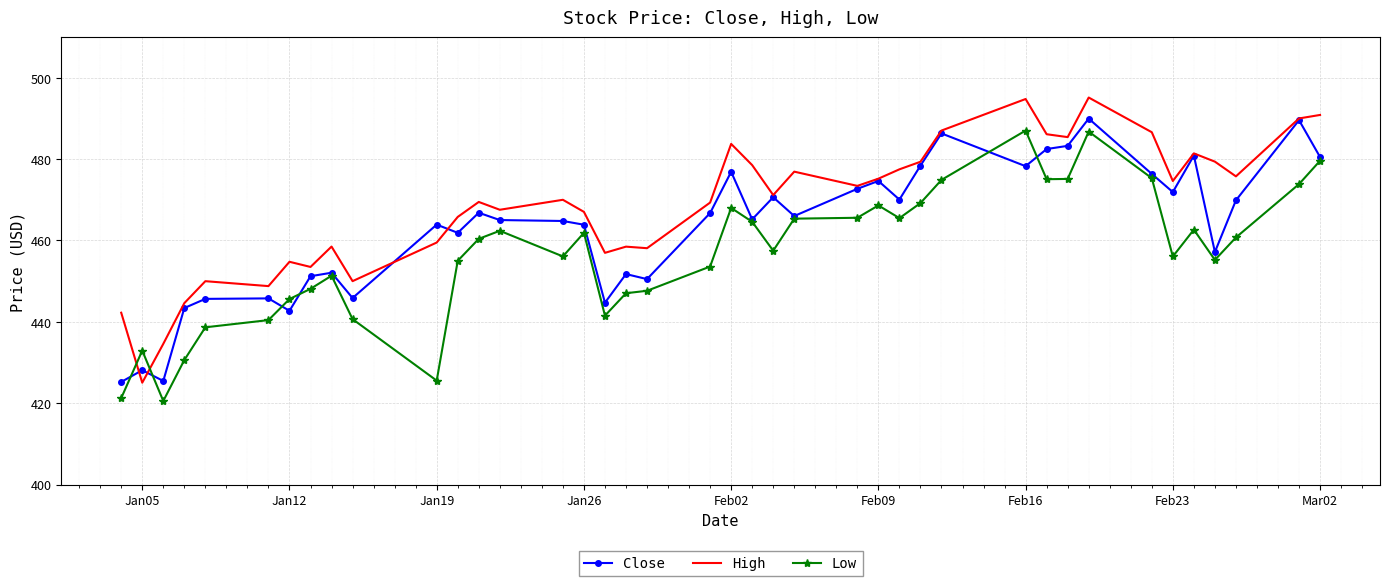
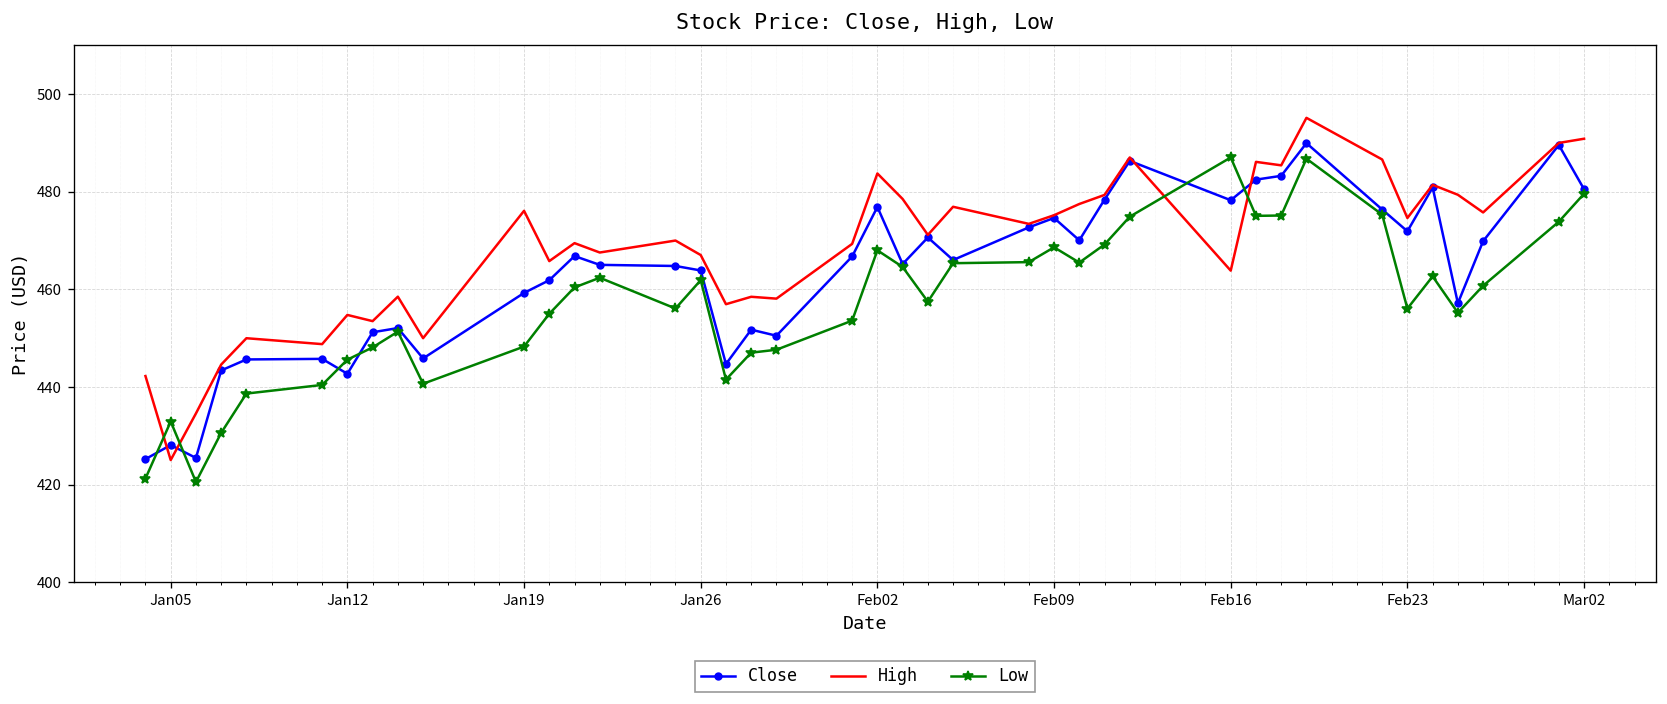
  {
    "Close": {
      "Jan05": 428,
      "Jan12": 443,
-     "Jan19": 464,
+     "Jan19": 459,
      "Jan26": 464,
      "Feb02": 477,
      "Feb16": 478,
      "Feb23": 472,
      "Mar02": 481
    },
    "High": {
      "Jan05": 425,
      "Jan12": 455,
-     "Jan19": 459,
+     "Jan19": 476,
      "Jan26": 467,
      "Feb02": 484,
-     "Feb16": 495,
+     "Feb16": 464,
      "Feb23": 475,
      "Mar02": 491
    },
    "Low": {
      "Jan05": 433,
      "Jan12": 446,
-     "Jan19": 426,
+     "Jan19": 448,
      "Jan26": 462,
      "Feb02": 468,
      "Feb09": 469,
      "Feb16": 487,
      "Feb23": 456,
      "Mar02": 480
    }
  }
